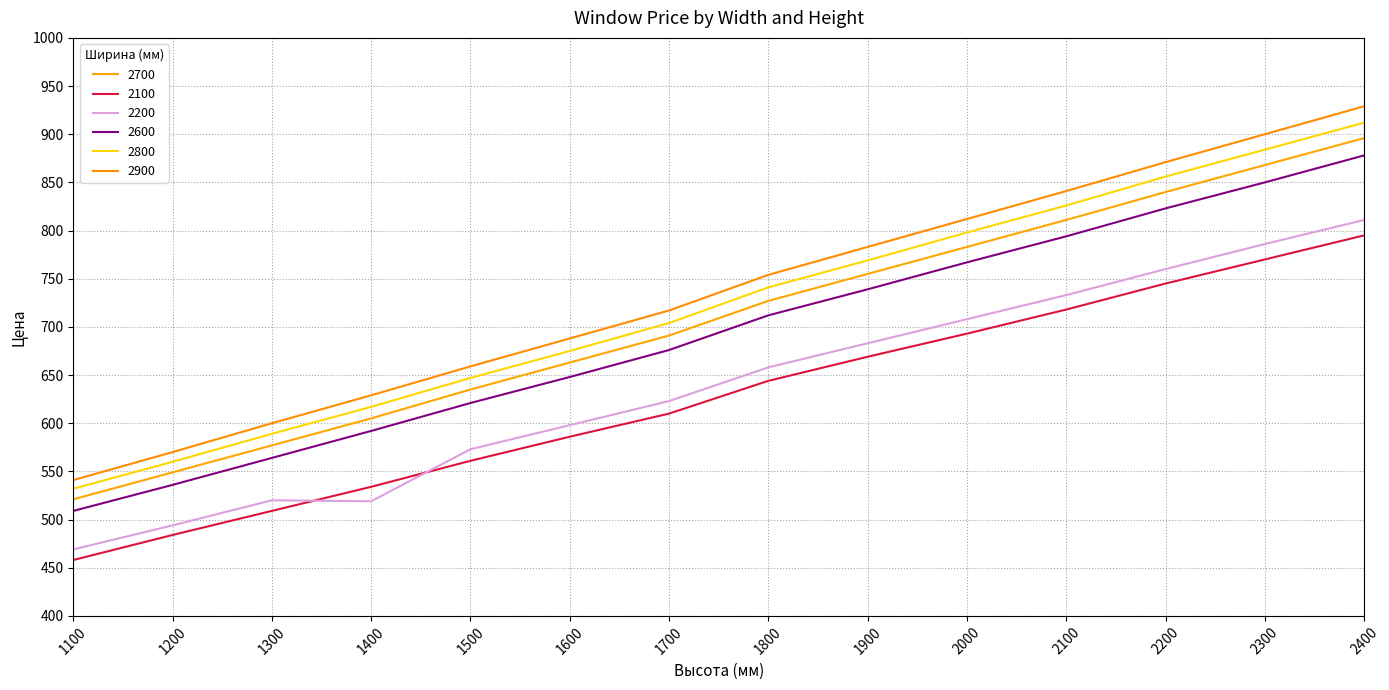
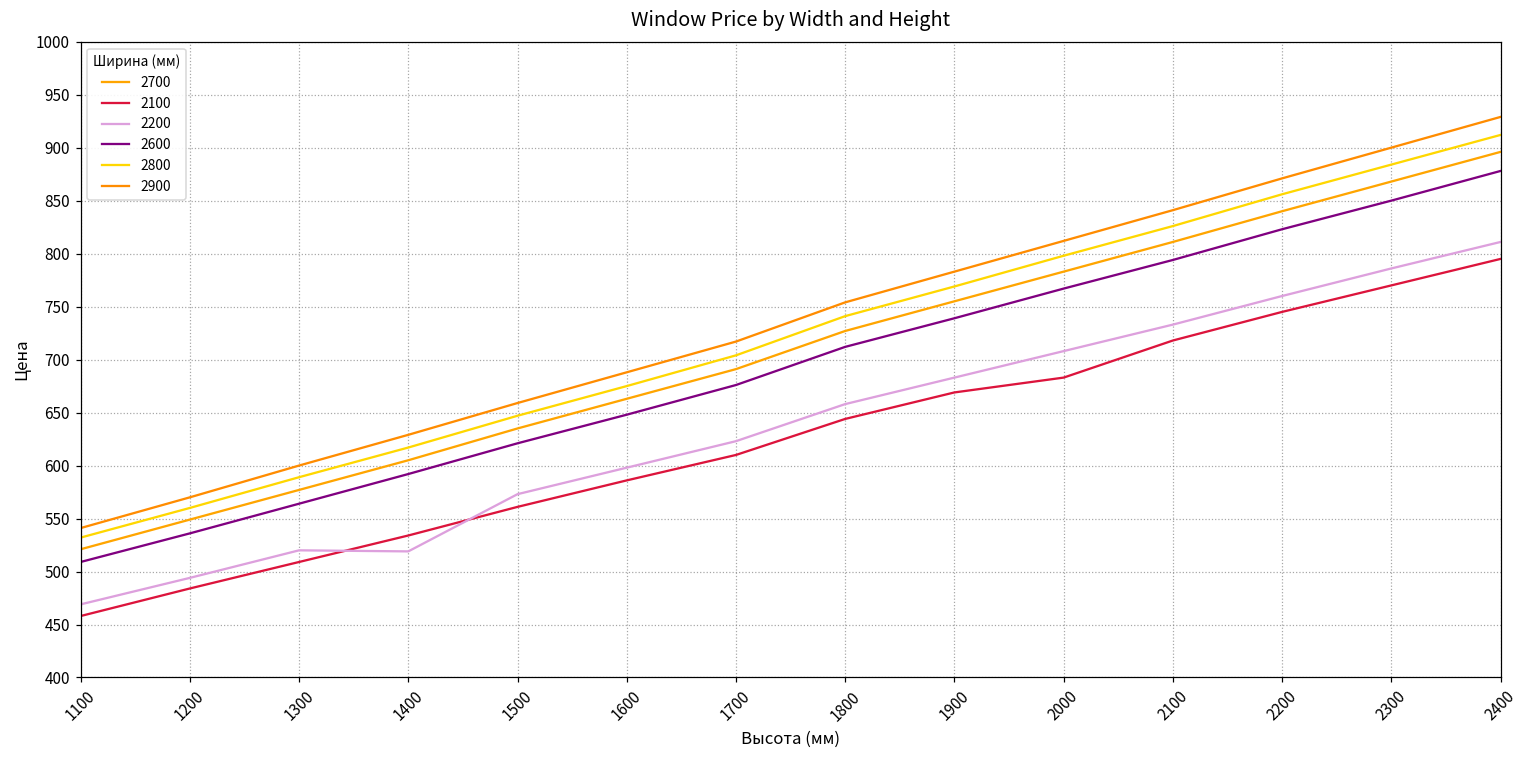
  {
    "2100": {
      "1100": 460,
      "1200": 480,
      "1300": 510,
      "1400": 530,
      "1500": 560,
      "1600": 590,
      "1700": 610,
      "1800": 640,
      "1900": 670,
-     "2000": 690,
+     "2000": 680,
      "2100": 720,
      "2200": 750,
      "2300": 770,
      "2400": 800
    },
    "2200": {
      "1100": 470,
      "1200": 490,
      "1300": 520,
      "1400": 520,
      "1500": 570,
      "1600": 600,
      "1700": 620,
      "1800": 660,
      "1900": 680,
      "2000": 710,
      "2100": 730,
      "2200": 760,
      "2300": 790,
      "2400": 810
    },
    "2600": {
      "1100": 510,
      "1200": 540,
      "1300": 560,
      "1400": 590,
      "1500": 620,
      "1600": 650,
      "1700": 680,
      "1800": 710,
      "1900": 740,
      "2000": 770,
      "2100": 790,
      "2200": 820,
      "2300": 850,
      "2400": 880
    }
  }
